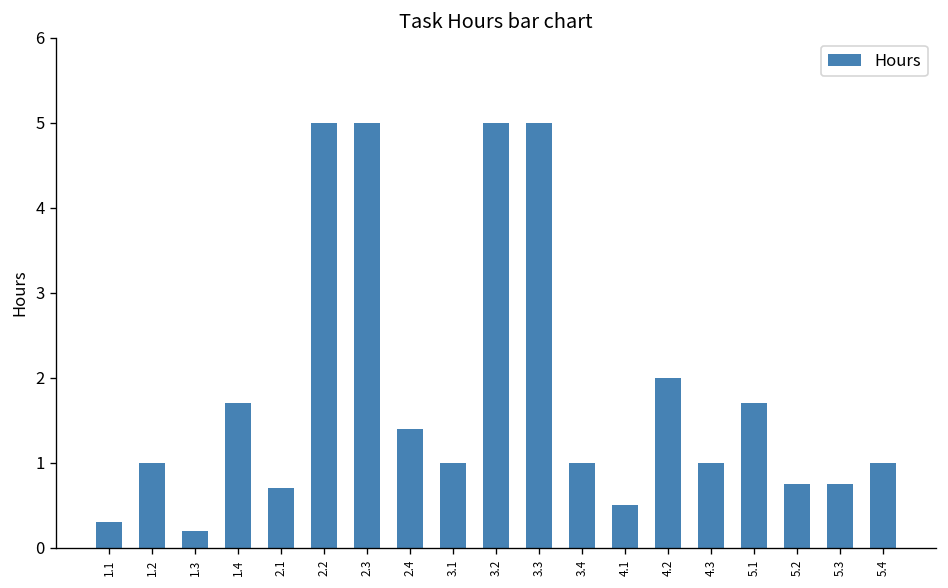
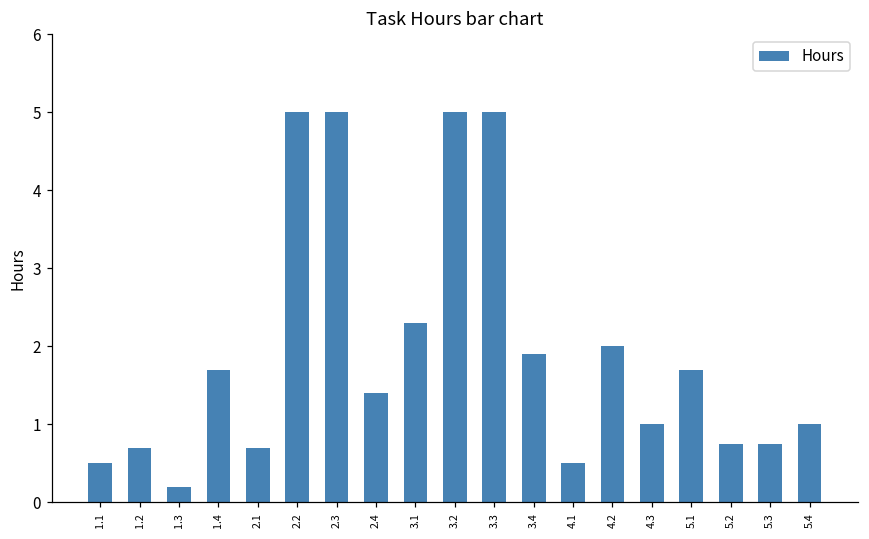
  {
-   "1.1": 0.3,
-   "1.2": 1.0,
+   "1.1": 0.5,
+   "1.2": 0.7,
    "1.3": 0.2,
    "1.4": 1.7,
    "2.1": 0.7,
    "2.2": 5.0,
    "2.3": 5.0,
    "2.4": 1.4,
-   "3.1": 1.0,
+   "3.1": 2.3,
    "3.2": 5.0,
    "3.3": 5.0,
-   "3.4": 1.0,
+   "3.4": 1.9,
    "4.1": 0.5,
    "4.2": 2.0,
    "4.3": 1.0,
    "5.1": 1.7,
    "5.2": 0.8,
    "5.3": 0.8,
    "5.4": 1.0
  }
